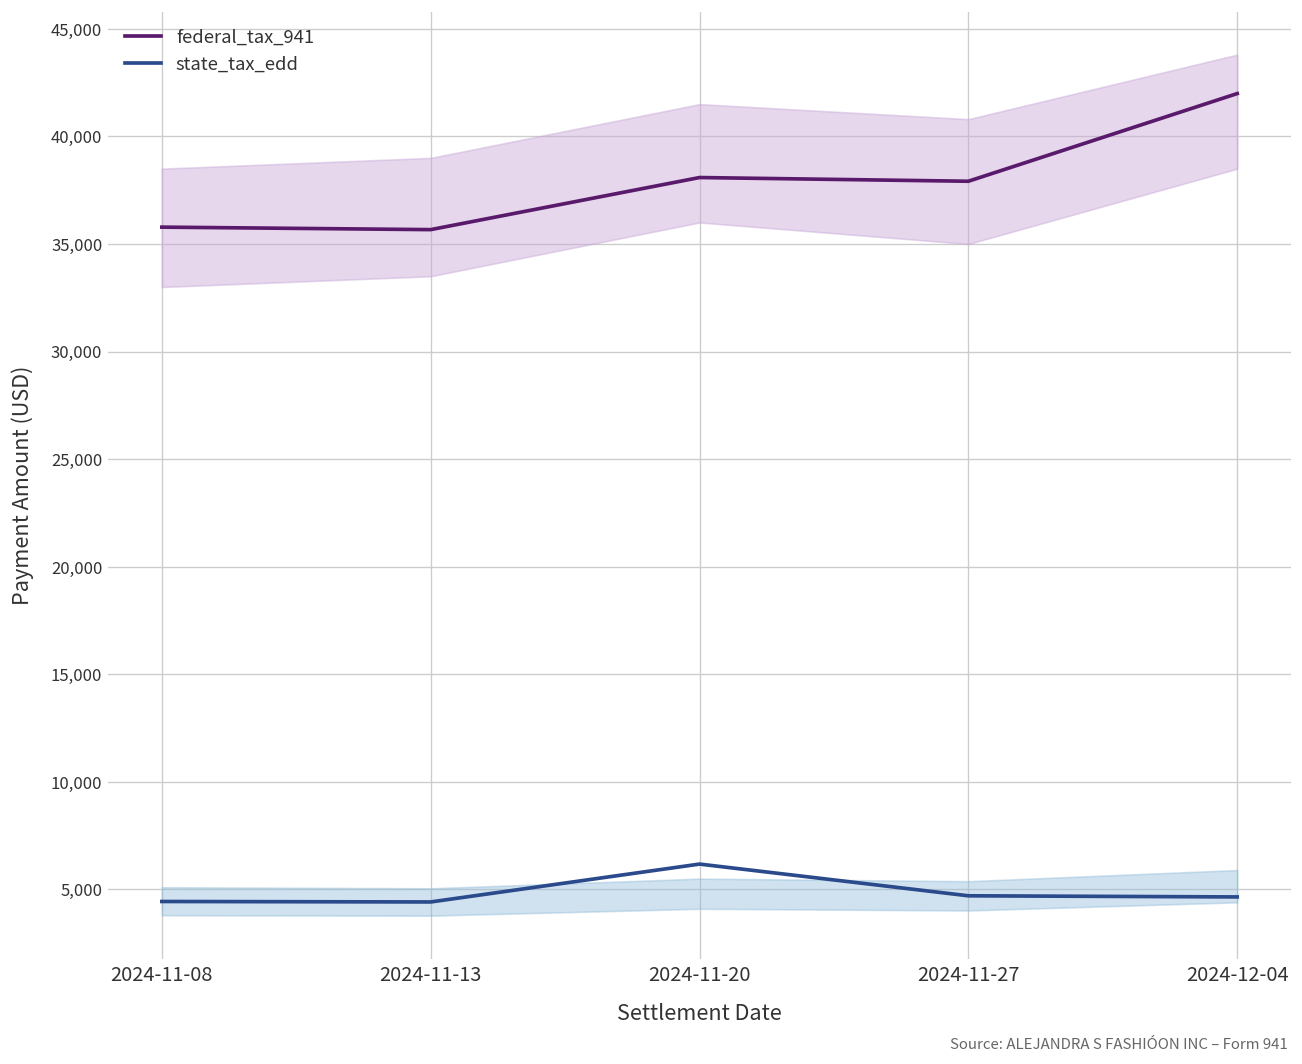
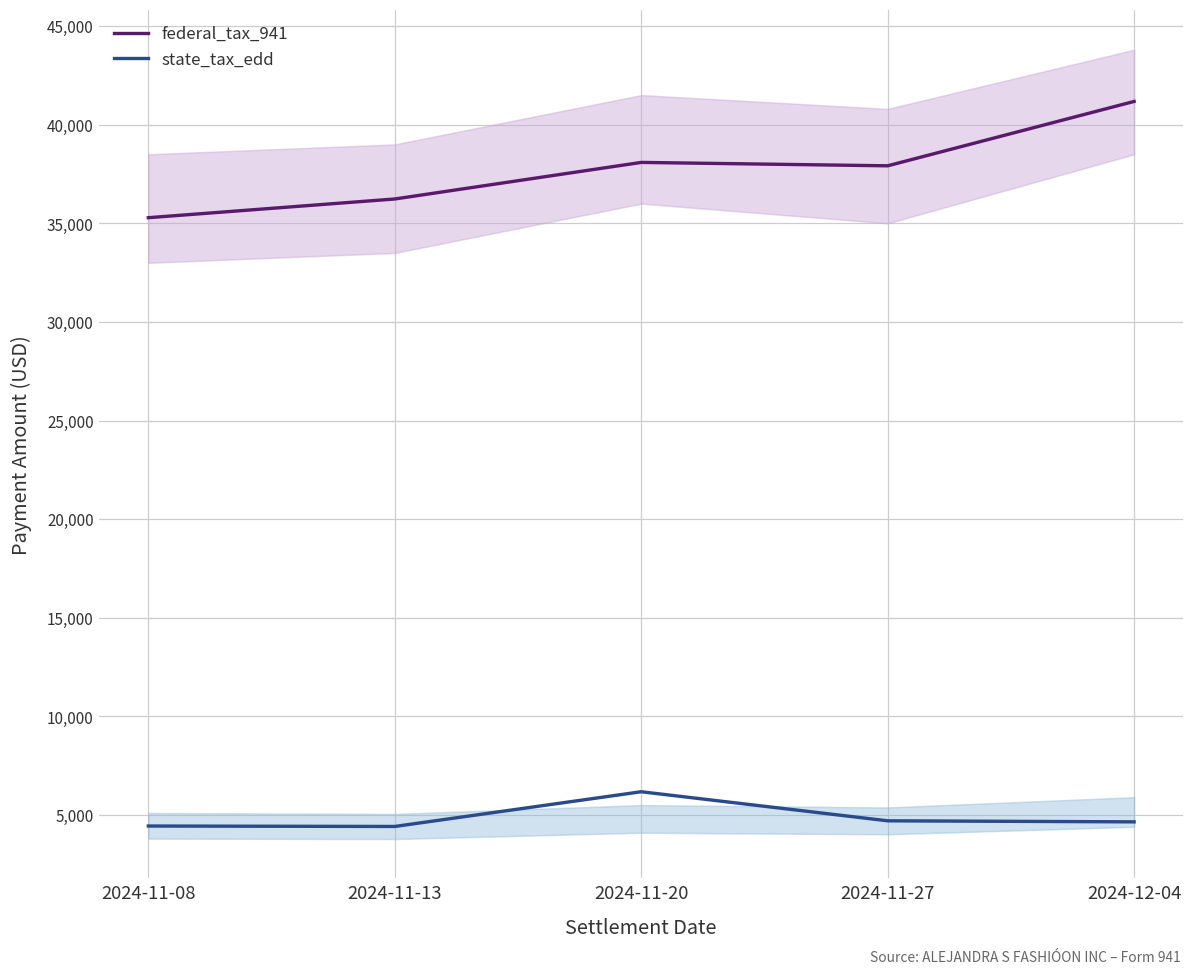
  {
    "federal_tax_941": {
-     "2024-11-08": "35,800",
-     "2024-11-13": "35,700",
+     "2024-11-08": "35,300",
+     "2024-11-13": "36,200",
      "2024-11-20": "38,100",
      "2024-11-27": "37,900",
-     "2024-12-04": "42,000"
+     "2024-12-04": "41,200"
    },
    "state_tax_edd": {
      "2024-11-08": "4,400",
      "2024-11-13": "4,400",
      "2024-11-20": "6,200",
      "2024-11-27": "4,700",
      "2024-12-04": "4,600"
    }
  }
